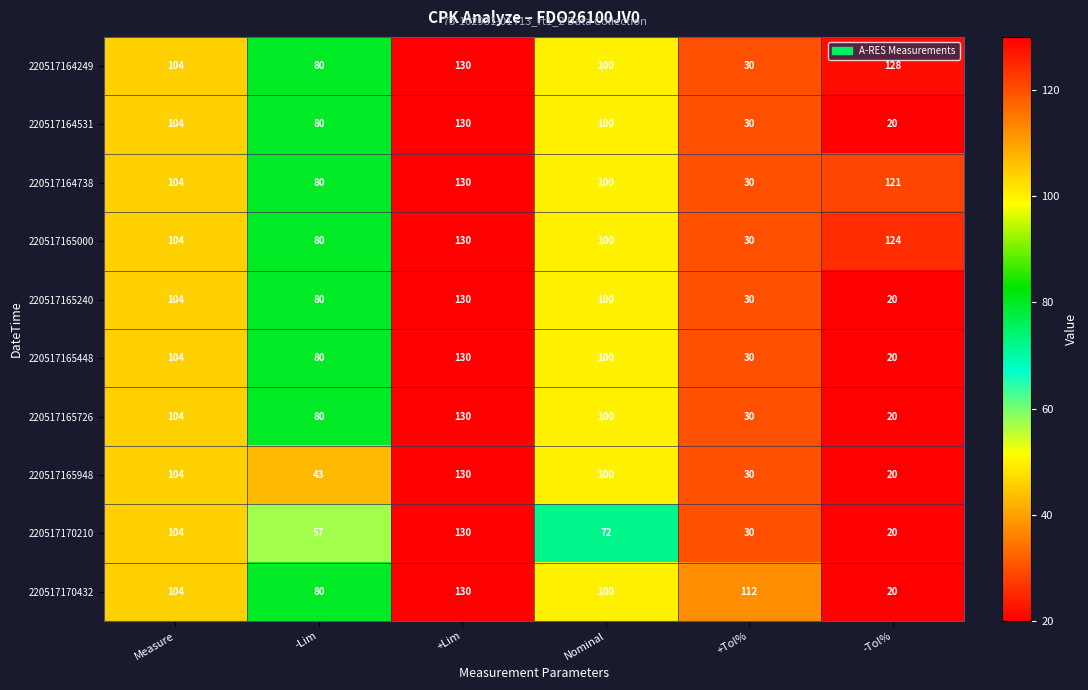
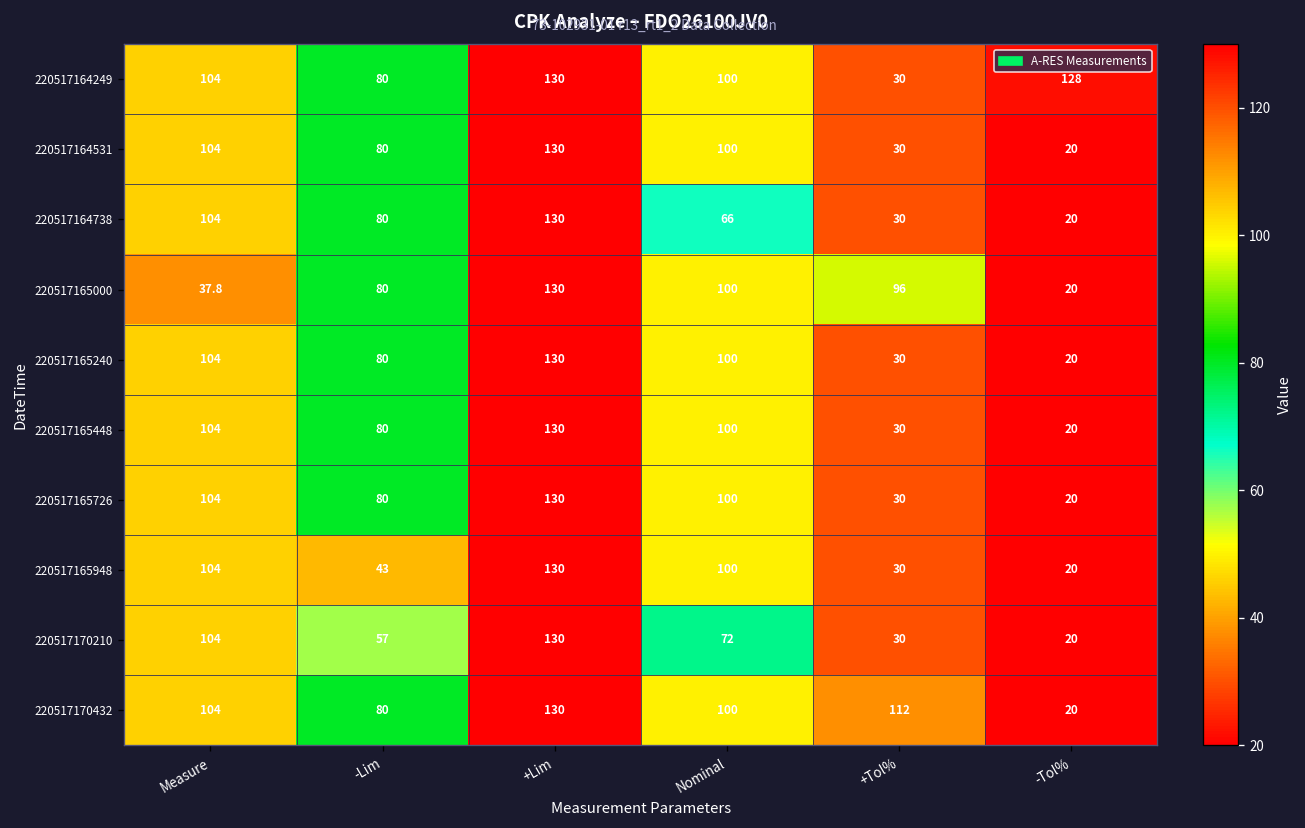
  {
    "220517164249": {
      "Measure": 104,
      "-Lim": 80,
      "+Lim": 130,
      "Nominal": 100,
      "+Tol%": 30,
      "-Tol%": 128
    },
    "220517164531": {
      "Measure": 104,
      "-Lim": 80,
      "+Lim": 130,
      "Nominal": 100,
      "+Tol%": 30,
      "-Tol%": 20
    },
    "220517164738": {
      "Measure": 104,
      "-Lim": 80,
      "+Lim": 130,
-     "Nominal": 100,
+     "Nominal": 66,
      "+Tol%": 30,
-     "-Tol%": 121
+     "-Tol%": 20
    },
    "220517165000": {
-     "Measure": 104,
+     "Measure": 37.8,
      "-Lim": 80,
      "+Lim": 130,
      "Nominal": 100,
-     "+Tol%": 30,
-     "-Tol%": 124
+     "+Tol%": 96,
+     "-Tol%": 20
    },
    "220517165240": {
      "Measure": 104,
      "-Lim": 80,
      "+Lim": 130,
      "Nominal": 100,
      "+Tol%": 30,
      "-Tol%": 20
    },
    "220517165448": {
      "Measure": 104,
      "-Lim": 80,
      "+Lim": 130,
      "Nominal": 100,
      "+Tol%": 30,
      "-Tol%": 20
    },
    "220517165726": {
      "Measure": 104,
      "-Lim": 80,
      "+Lim": 130,
      "Nominal": 100,
      "+Tol%": 30,
      "-Tol%": 20
    },
    "220517165948": {
      "Measure": 104,
      "-Lim": 43,
      "+Lim": 130,
      "Nominal": 100,
      "+Tol%": 30,
      "-Tol%": 20
    },
    "220517170210": {
      "Measure": 104,
      "-Lim": 57,
      "+Lim": 130,
      "Nominal": 72,
      "+Tol%": 30,
      "-Tol%": 20
    },
    "220517170432": {
      "Measure": 104,
      "-Lim": 80,
      "+Lim": 130,
      "Nominal": 100,
      "+Tol%": 112,
      "-Tol%": 20
    }
  }
